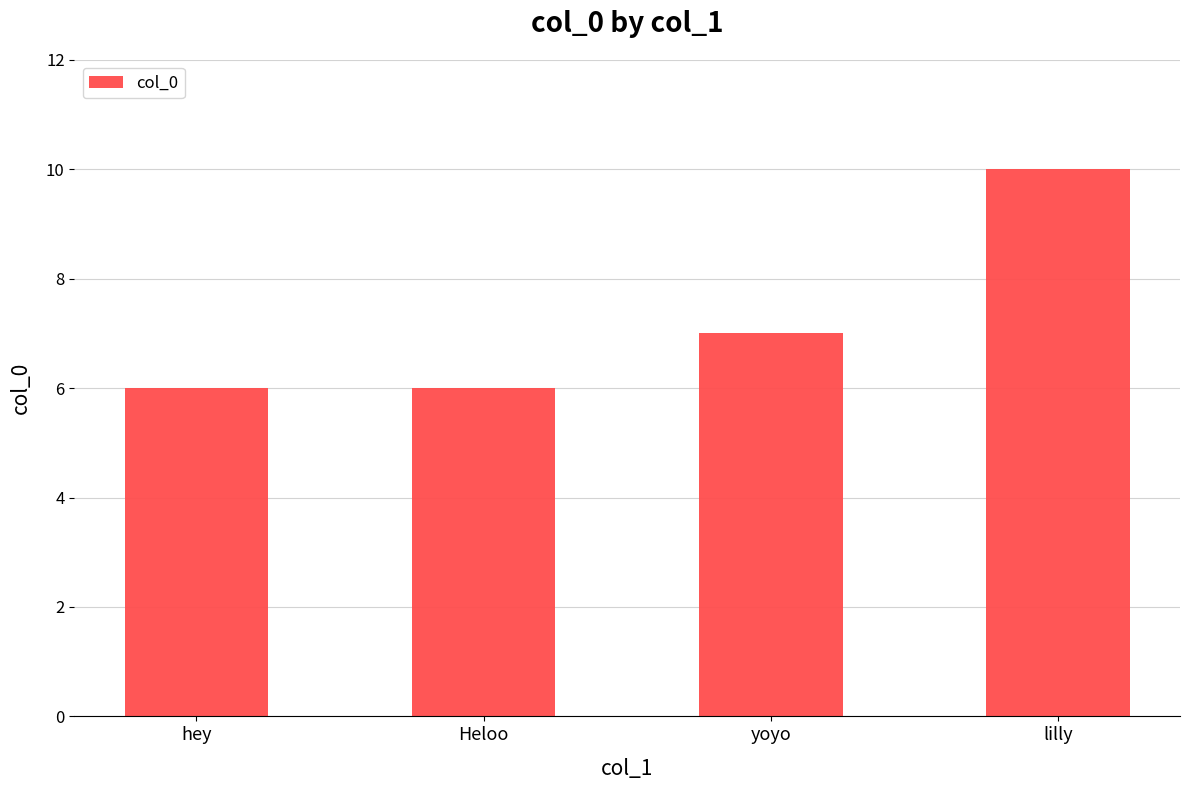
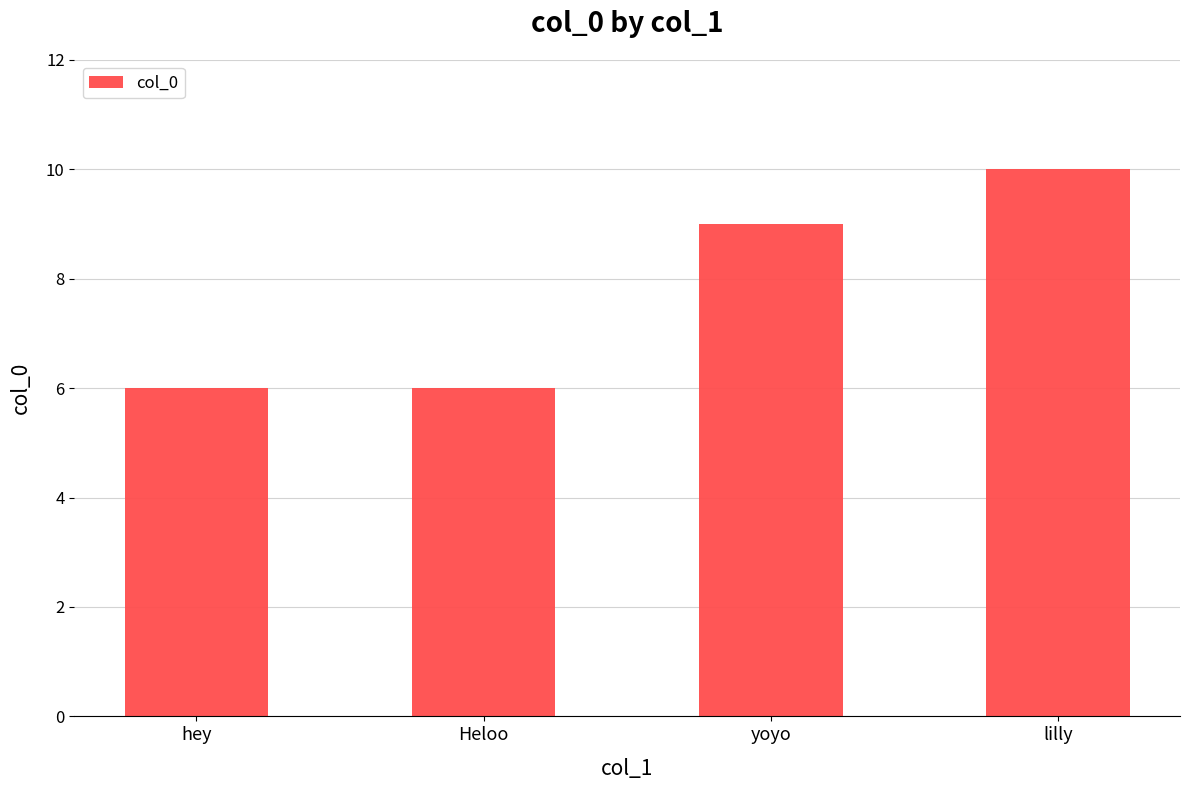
  {
    "hey": 6,
    "Heloo": 6,
-   "yoyo": 7,
+   "yoyo": 9,
    "lilly": 10
  }
